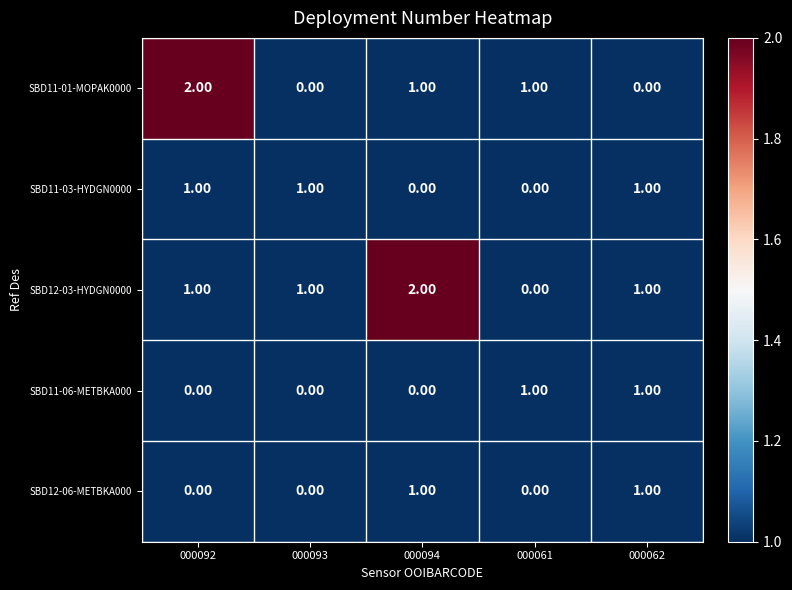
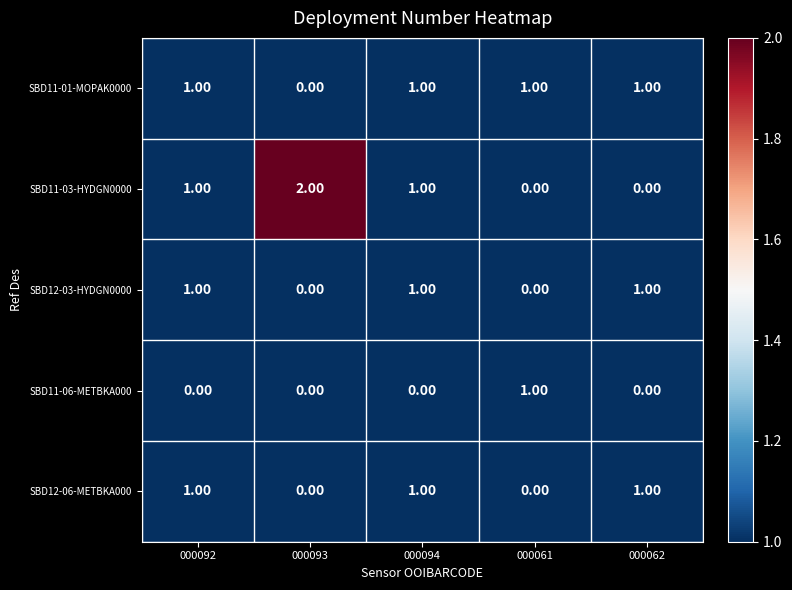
  {
    "SBD11-01-MOPAK0000": {
-     "000092": 2.00,
+     "000092": 1.00,
      "000093": 0.00,
      "000094": 1.00,
      "000061": 1.00,
-     "000062": 0.00
+     "000062": 1.00
    },
    "SBD11-03-HYDGN0000": {
      "000092": 1.00,
-     "000093": 1.00,
-     "000094": 0.00,
+     "000093": 2.00,
+     "000094": 1.00,
      "000061": 0.00,
-     "000062": 1.00
+     "000062": 0.00
    },
    "SBD12-03-HYDGN0000": {
      "000092": 1.00,
-     "000093": 1.00,
-     "000094": 2.00,
+     "000093": 0.00,
+     "000094": 1.00,
      "000061": 0.00,
      "000062": 1.00
    },
    "SBD11-06-METBKA000": {
      "000092": 0.00,
      "000093": 0.00,
      "000094": 0.00,
      "000061": 1.00,
-     "000062": 1.00
+     "000062": 0.00
    },
    "SBD12-06-METBKA000": {
-     "000092": 0.00,
+     "000092": 1.00,
      "000093": 0.00,
      "000094": 1.00,
      "000061": 0.00,
      "000062": 1.00
    }
  }
